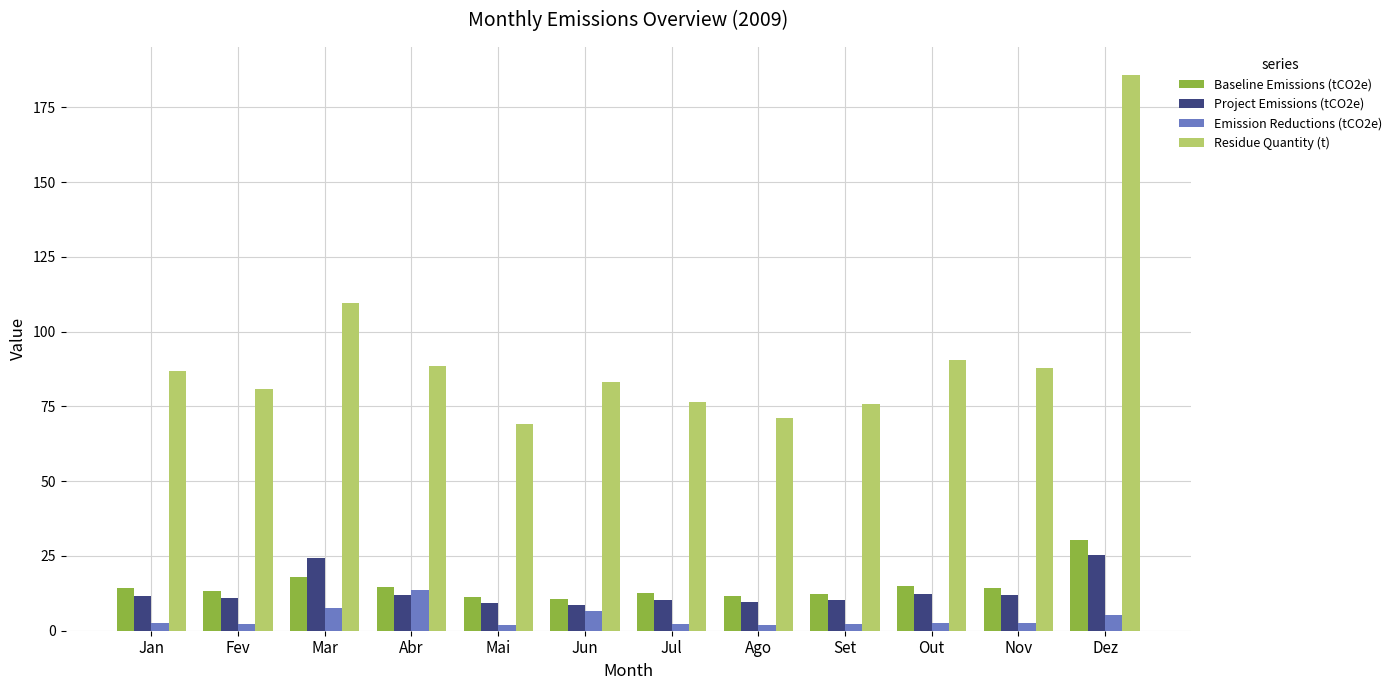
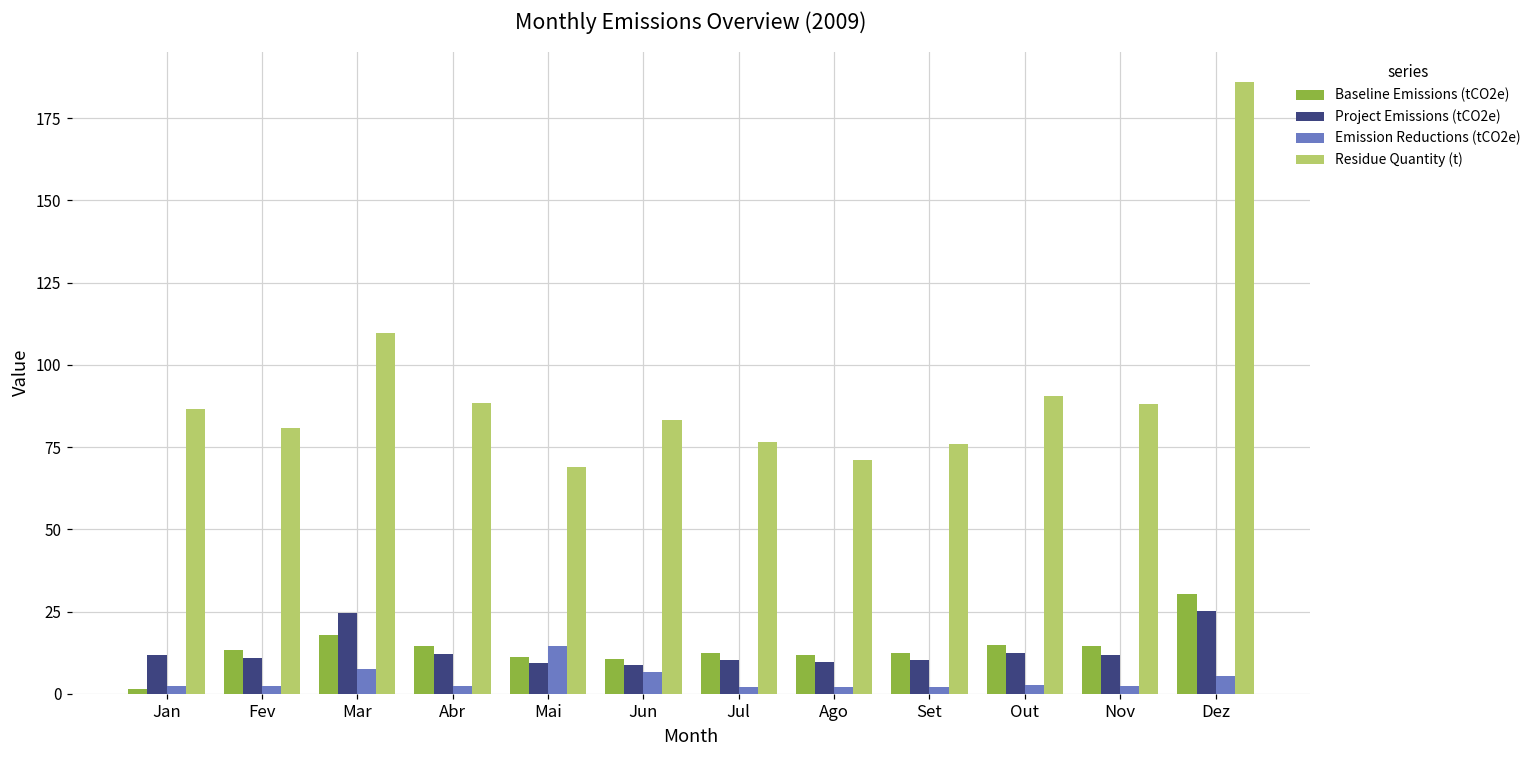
  {
    "Baseline Emissions (tCO2e)": {
-     "Jan": 14,
+     "Jan": 1,
      "Fev": 13,
      "Mar": 18,
      "Abr": 14,
      "Mai": 11,
      "Jun": 11,
      "Jul": 13,
      "Ago": 12,
      "Set": 12,
      "Out": 15,
      "Nov": 14,
      "Dez": 30
    },
    "Project Emissions (tCO2e)": {
      "Jan": 12,
      "Fev": 11,
      "Mar": 24,
      "Abr": 12,
      "Mai": 9,
      "Jun": 9,
      "Jul": 10,
      "Ago": 10,
      "Set": 10,
      "Out": 12,
      "Nov": 12,
      "Dez": 25
    },
    "Emission Reductions (tCO2e)": {
      "Jan": 2,
      "Fev": 2,
      "Mar": 8,
-     "Abr": 14,
-     "Mai": 2,
+     "Abr": 3,
+     "Mai": 14,
      "Jun": 7,
      "Jul": 2,
      "Ago": 2,
      "Set": 2,
      "Out": 3,
      "Nov": 2,
      "Dez": 5
    },
    "Residue Quantity (t)": {
      "Jan": 87,
      "Fev": 81,
      "Mar": 110,
      "Abr": 88,
      "Mai": 69,
      "Jun": 83,
      "Jul": 77,
      "Ago": 71,
      "Set": 76,
      "Out": 91,
      "Nov": 88,
      "Dez": 186
    }
  }
